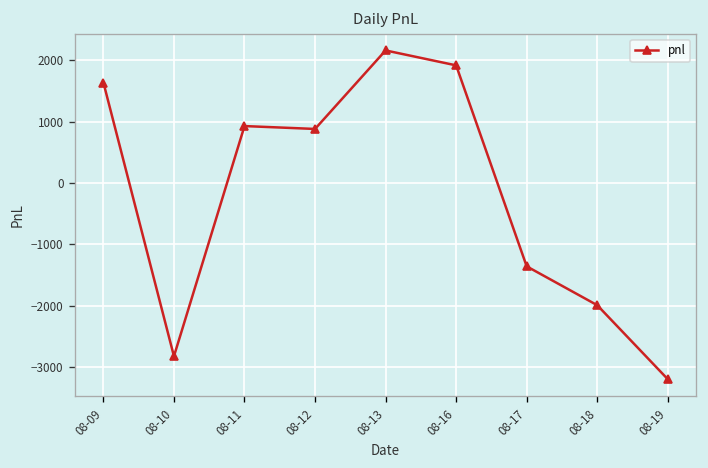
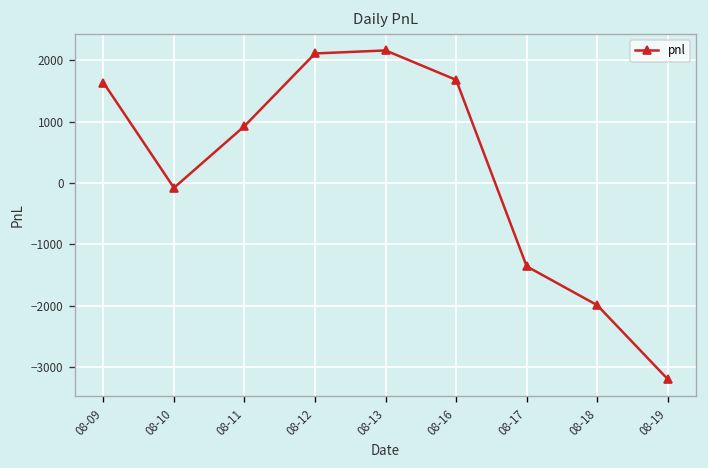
  {
    "08-09": 1600,
-   "08-10": -2800,
+   "08-10": -100,
    "08-11": 900,
-   "08-12": 900,
+   "08-12": 2100,
    "08-13": 2200,
-   "08-16": 1900,
+   "08-16": 1700,
    "08-17": -1400,
    "08-18": -2000,
    "08-19": -3200
  }
